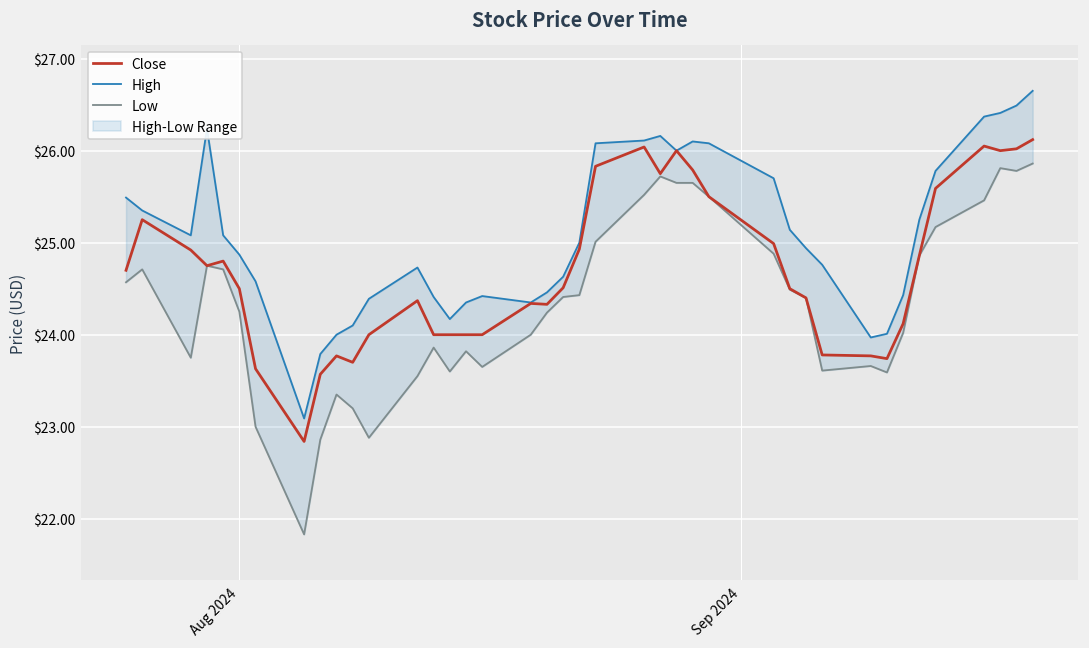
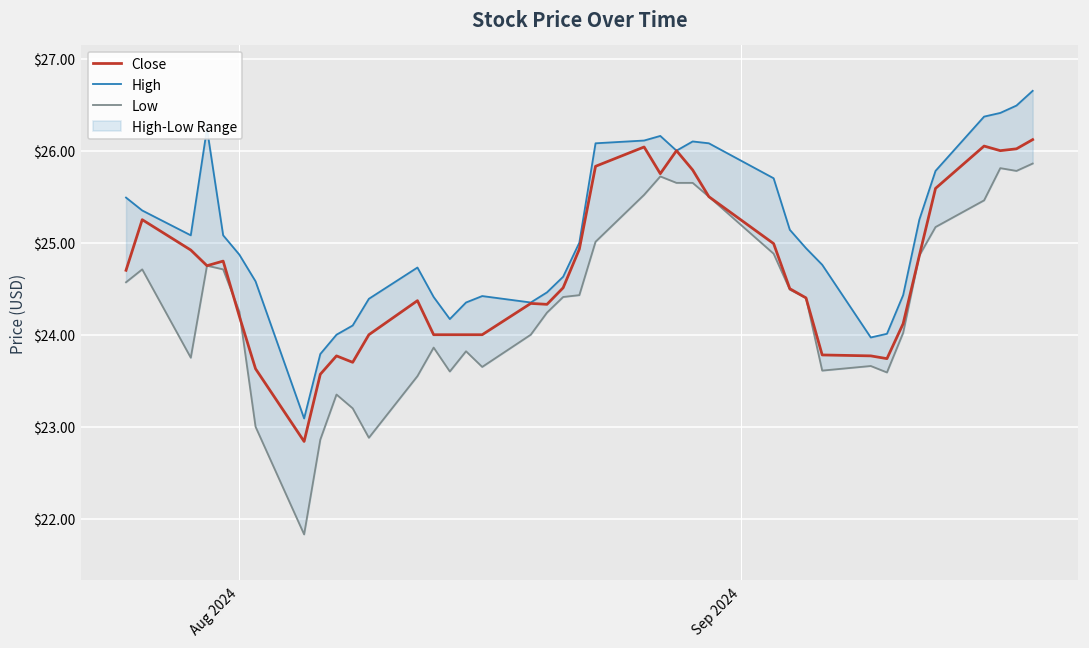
  {
    "Close": {
-     "Aug 2024": "$24.5"
+     "Aug 2024": "$24.2"
    },
    "High-Low Range": {
      "Aug 2024": "$24.9"
    },
    "Low": {
      "Aug 2024": "$24.3"
    }
  }
